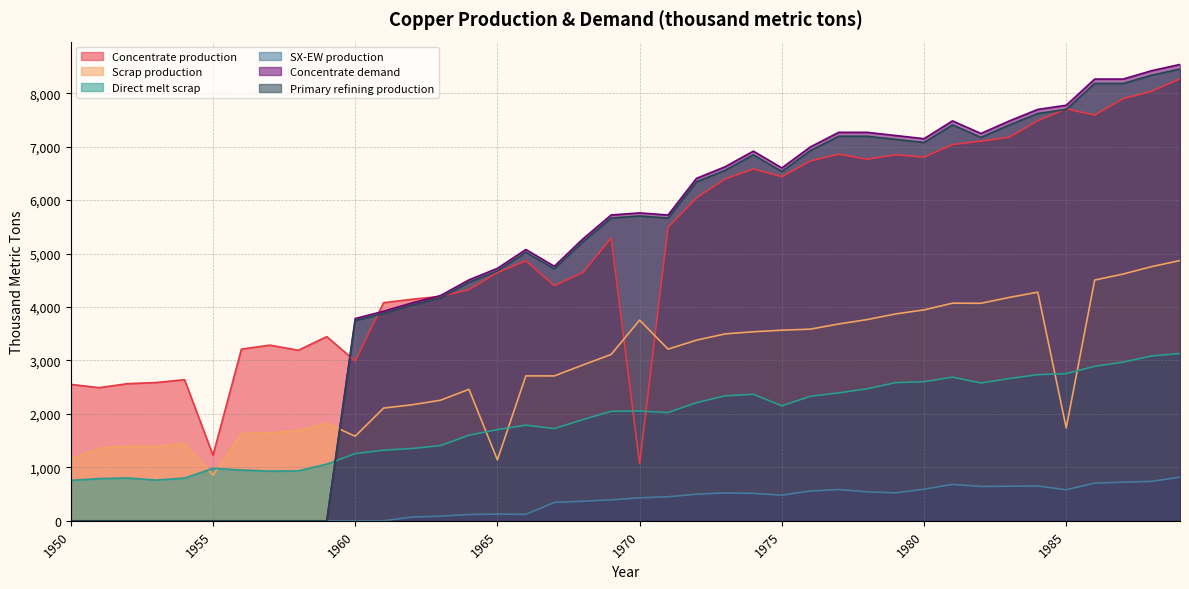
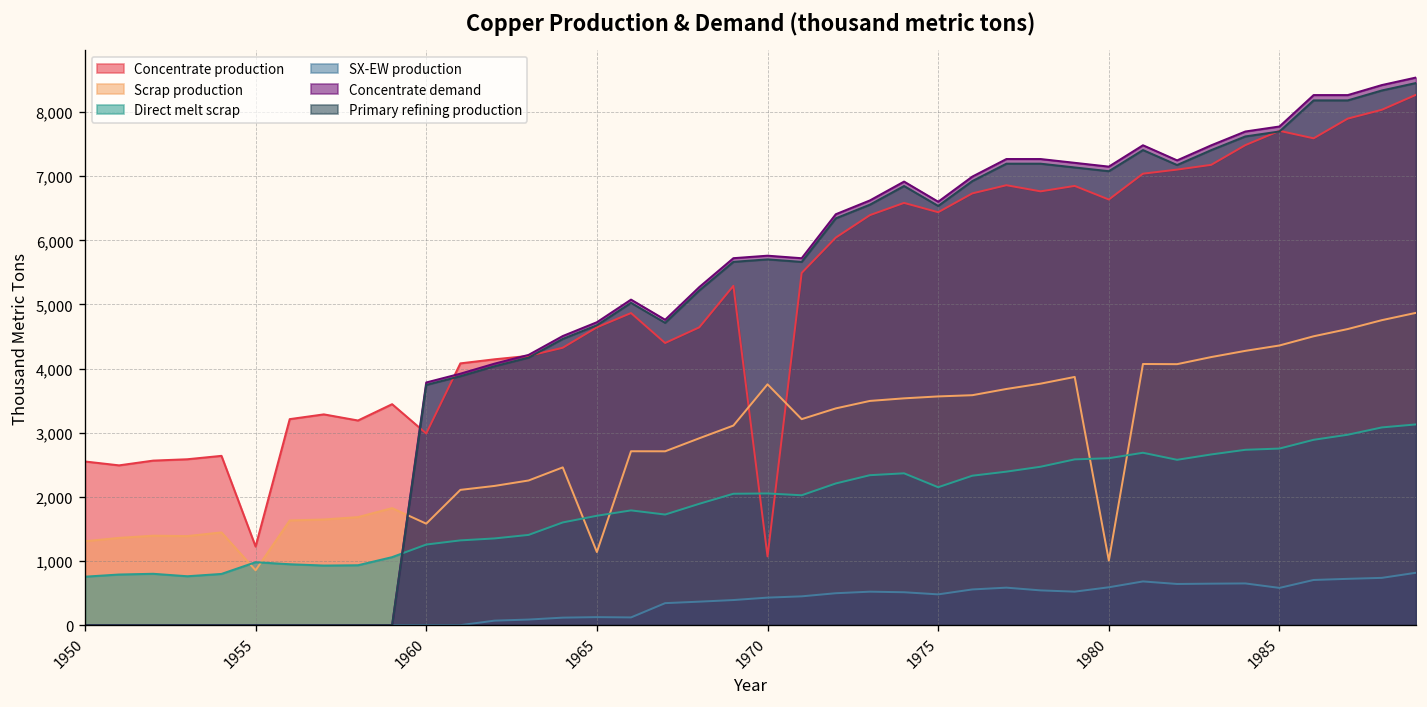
  {
    "Concentrate production": {
      "1950": "2,600",
      "1955": "1,200",
      "1960": "3,000",
      "1970": "1,100",
      "1975": "6,400",
-     "1980": "6,800"
+     "1980": "6,600"
    },
    "Scrap production": {
-     "1950": "1,200",
+     "1950": "1,300",
      "1955": "900",
      "1960": "1,600",
      "1965": "1,100",
      "1970": "3,800",
      "1975": "3,600",
-     "1980": "3,900",
-     "1985": "1,700"
+     "1980": "1,000",
+     "1985": "4,400"
    },
    "Concentrate demand": {
      "1970": "5,800",
      "1975": "6,600",
      "1980": "7,100",
      "1985": "7,800"
    },
    "Primary refining production": {
      "1970": "5,700",
      "1975": "6,500",
      "1980": "7,100"
    }
  }
